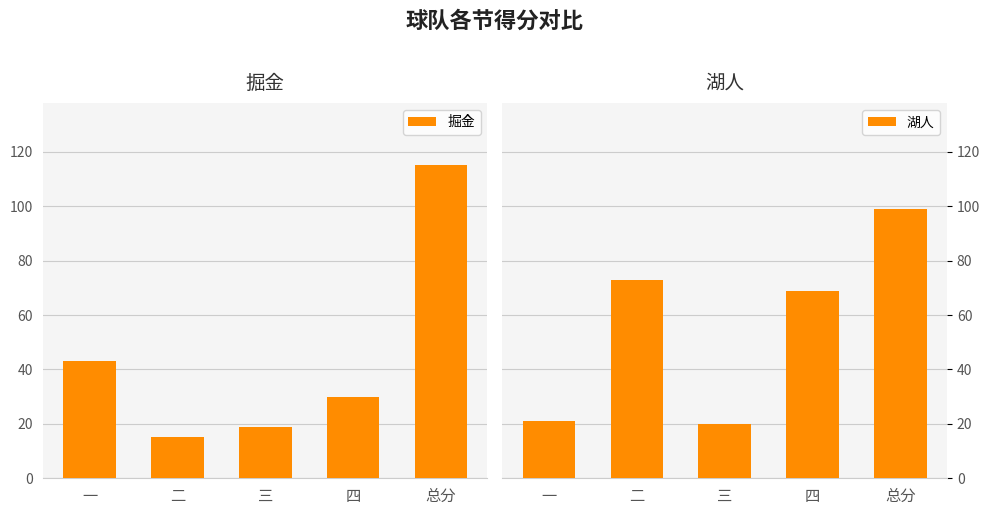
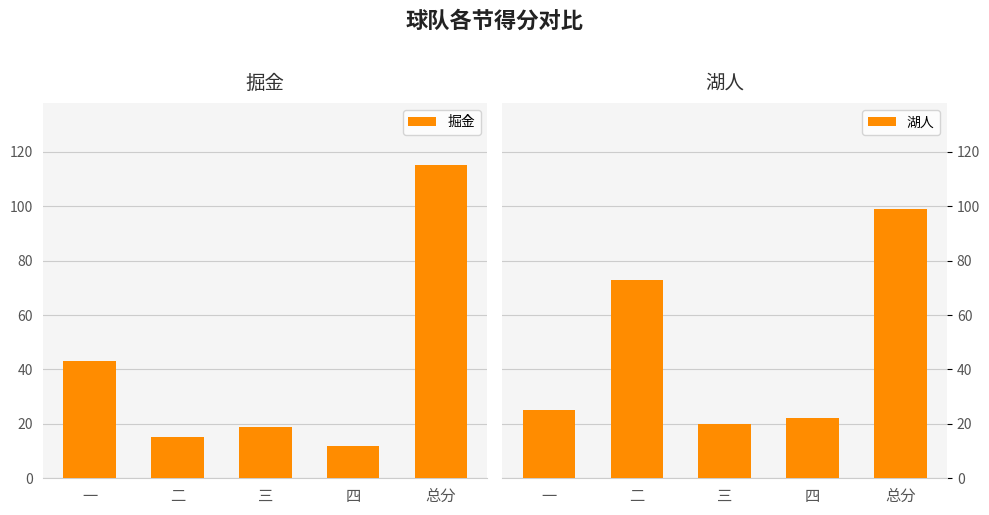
  {
    "掘金": {
      "一": 43,
      "二": 15,
      "三": 19,
-     "四": 30,
+     "四": 12,
      "总分": 115
    },
    "湖人": {
-     "一": 21,
+     "一": 25,
      "二": 73,
      "三": 20,
-     "四": 69,
+     "四": 22,
      "总分": 99
    }
  }
